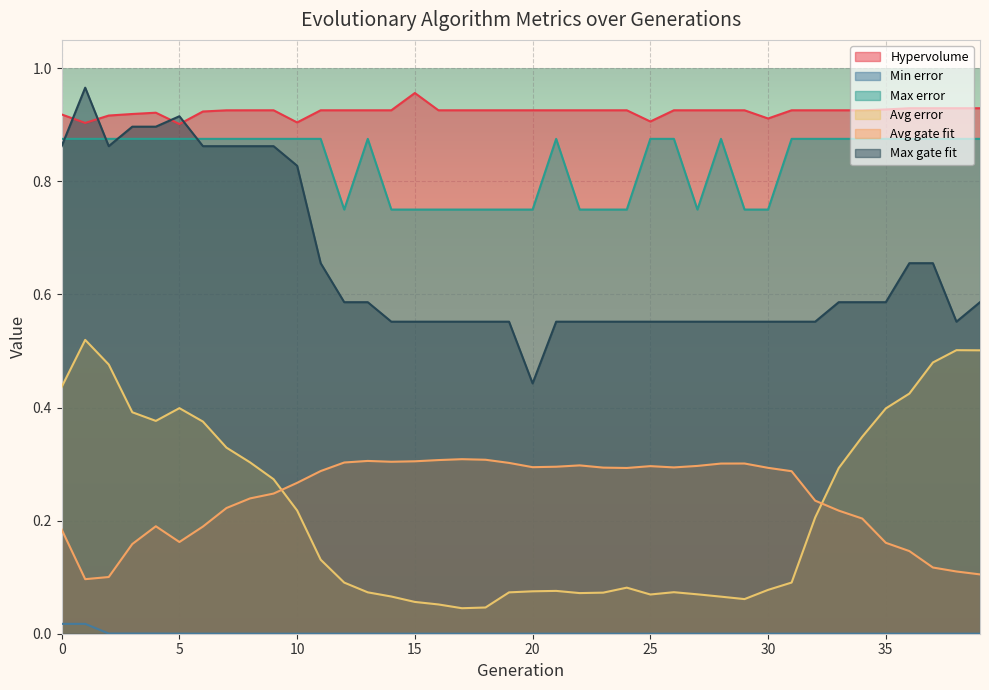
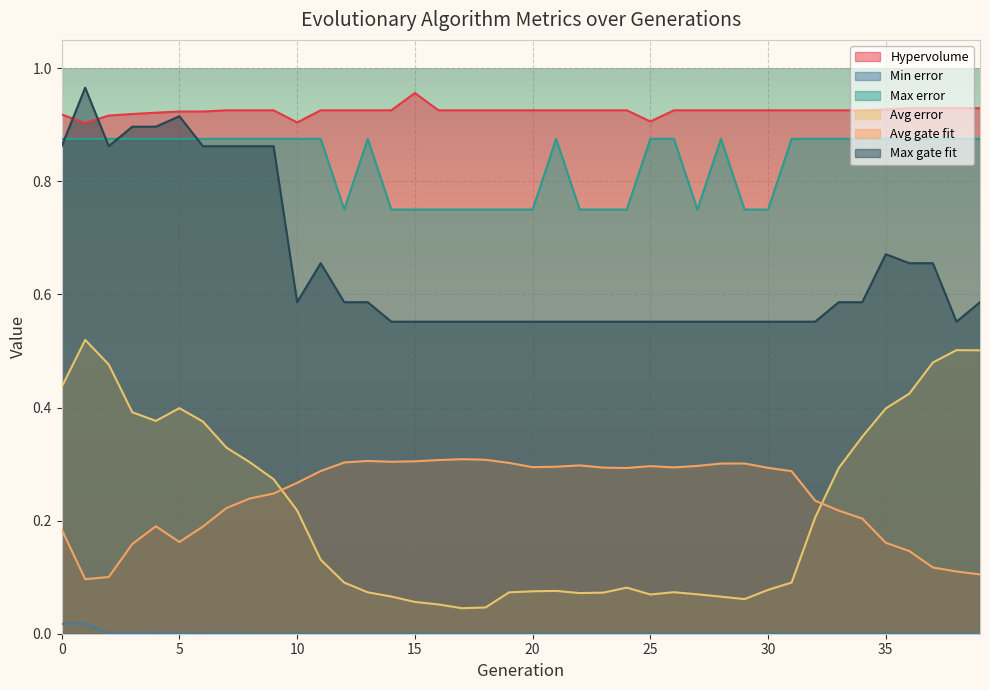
  {
    "Hypervolume": {
      "0": 0.92,
-     "5": 0.90,
+     "5": 0.92,
      "10": 0.90,
      "15": 0.96,
      "20": 0.93,
      "25": 0.91,
-     "30": 0.91
+     "30": 0.93
    },
    "Max gate fit": {
      "0": 0.86,
      "5": 0.91,
-     "10": 0.83,
+     "10": 0.59,
      "15": 0.55,
-     "20": 0.44,
+     "20": 0.55,
      "25": 0.55,
      "30": 0.55,
-     "35": 0.59
+     "35": 0.67
    }
  }
